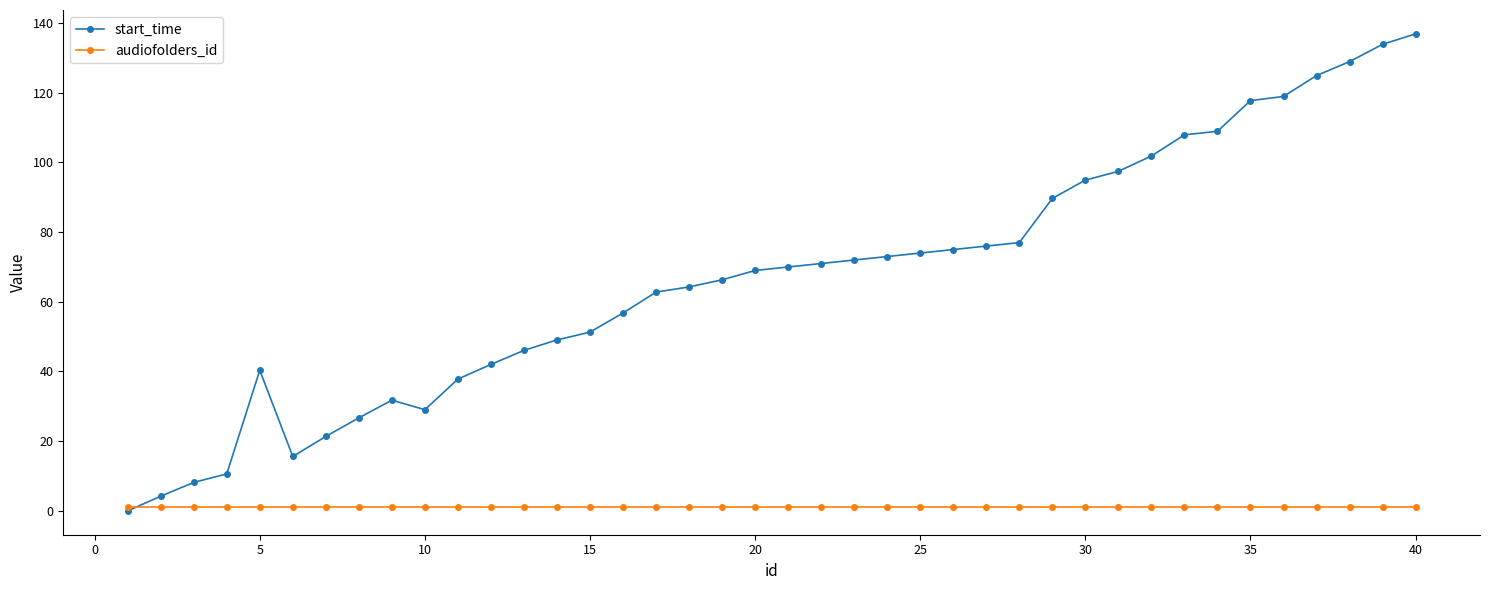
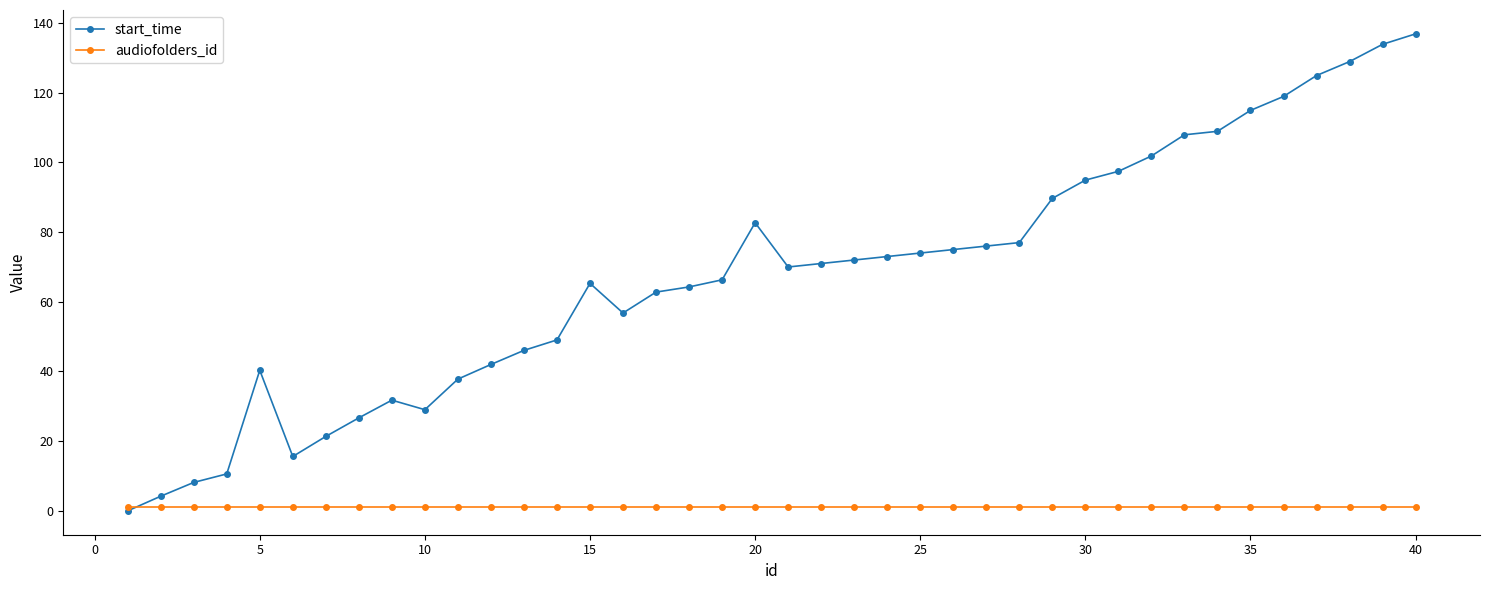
  {
    "start_time": {
      "5": 40,
      "10": 29,
-     "15": 51,
-     "20": 69,
+     "15": 65,
+     "20": 83,
      "25": 74,
      "30": 95,
-     "35": 118,
+     "35": 115,
      "40": 137
    },
    "audiofolders_id": {
      "5": 1,
      "10": 1,
      "15": 1,
      "20": 1,
      "25": 1,
      "30": 1,
      "35": 1,
      "40": 1
    }
  }
